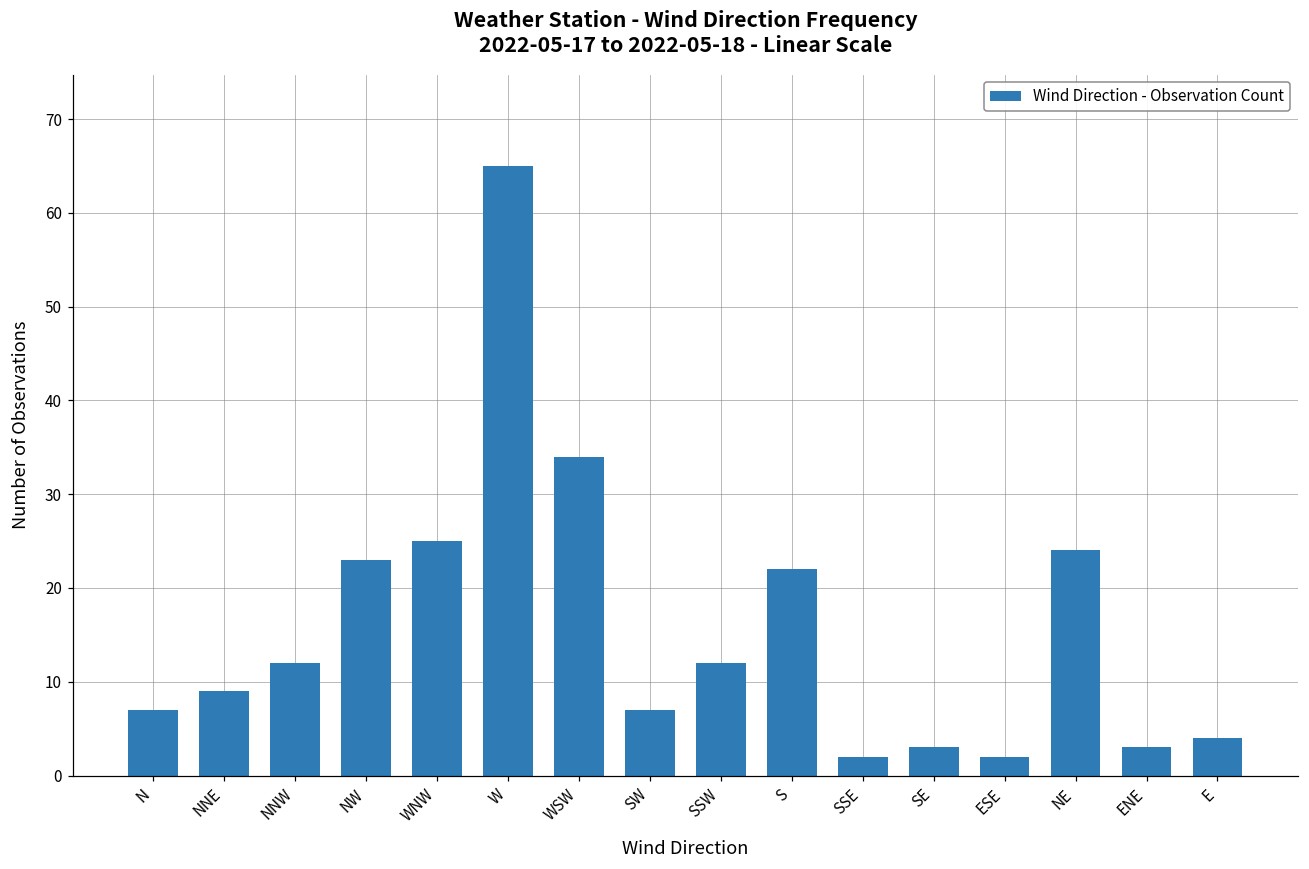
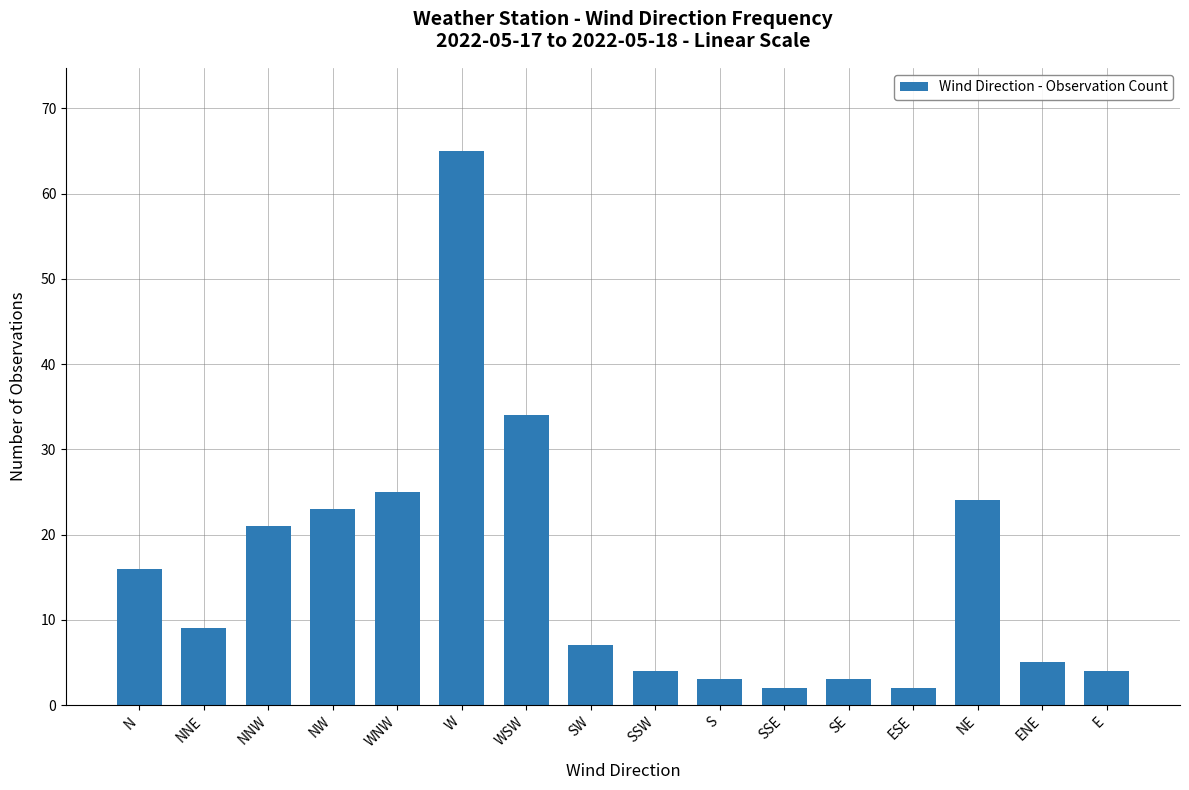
  {
-   "N": 7,
+   "N": 16,
    "NNE": 9,
-   "NNW": 12,
+   "NNW": 21,
    "NW": 23,
    "WNW": 25,
    "W": 65,
    "WSW": 34,
    "SW": 7,
-   "SSW": 12,
-   "S": 22,
+   "SSW": 4,
+   "S": 3,
    "SSE": 2,
    "SE": 3,
    "ESE": 2,
    "NE": 24,
-   "ENE": 3,
+   "ENE": 5,
    "E": 4
  }
